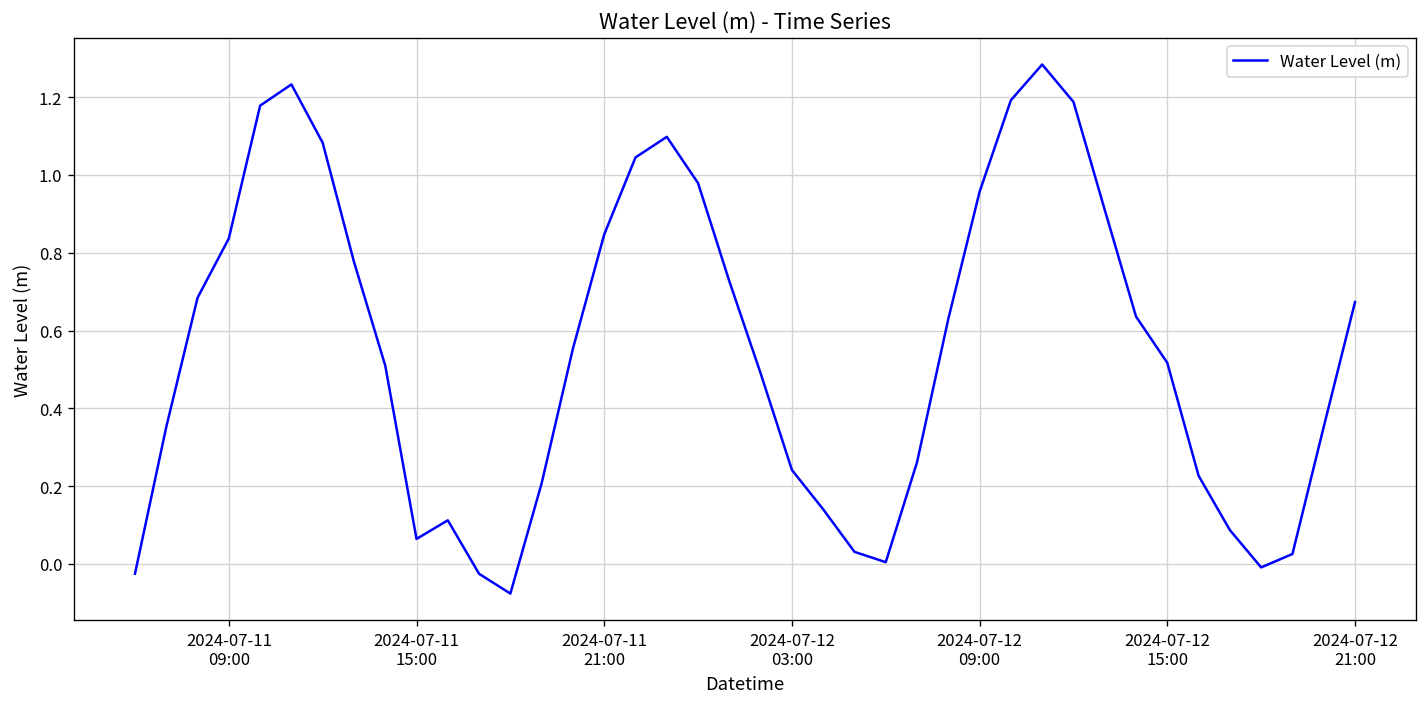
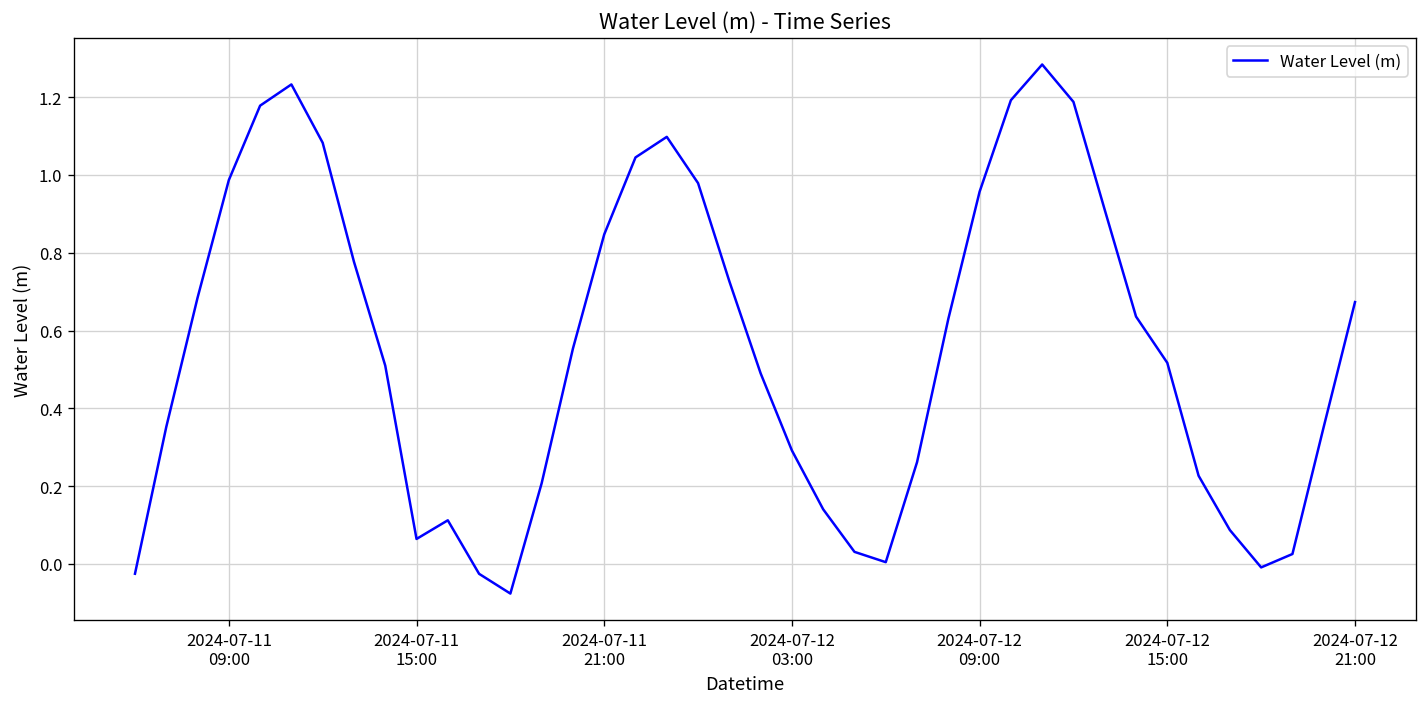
  {
-   "2024-07-11 09:00": 0.84,
+   "2024-07-11 09:00": 0.99,
    "2024-07-11 15:00": 0.06,
    "2024-07-11 21:00": 0.85,
-   "2024-07-12 03:00": 0.24,
+   "2024-07-12 03:00": 0.29,
    "2024-07-12 09:00": 0.96,
    "2024-07-12 15:00": 0.52,
    "2024-07-12 21:00": 0.67
  }
